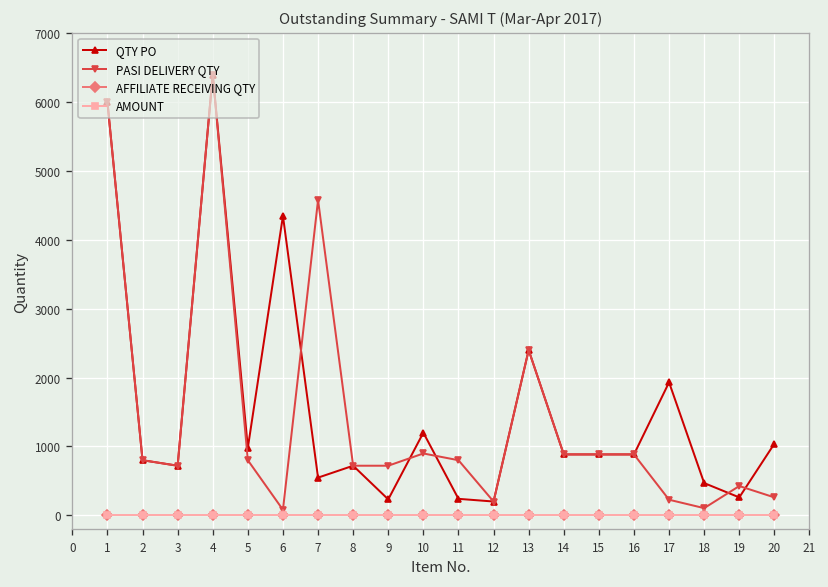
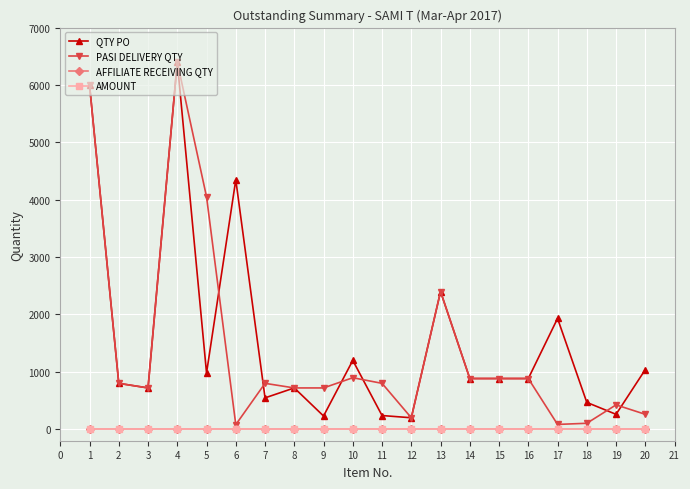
  {
    "QTY PO": {
      "5": 1000,
      "6": 4300,
      "7": 500,
      "9": 200,
      "10": 1200,
      "11": 200,
      "17": 1900,
      "18": 500,
      "19": 300,
      "20": 1000
    },
    "PASI DELIVERY QTY": {
-     "5": 800,
+     "5": 4100,
      "6": 100,
-     "7": 4600,
+     "7": 800,
      "9": 700,
      "10": 900,
      "11": 800,
-     "17": 200,
+     "17": 100,
      "18": 100,
      "19": 400,
      "20": 300
    },
    "AMOUNT": {
      "1": 0,
      "2": 0,
      "3": 0,
      "4": 0,
      "5": 0,
      "6": 0,
      "7": 0,
      "8": 0,
      "9": 0,
      "10": 0,
      "11": 0,
      "12": 0,
      "13": 0,
      "14": 0,
      "15": 0,
      "16": 0,
      "17": 0,
      "18": 0,
      "19": 0,
      "20": 0
    }
  }
